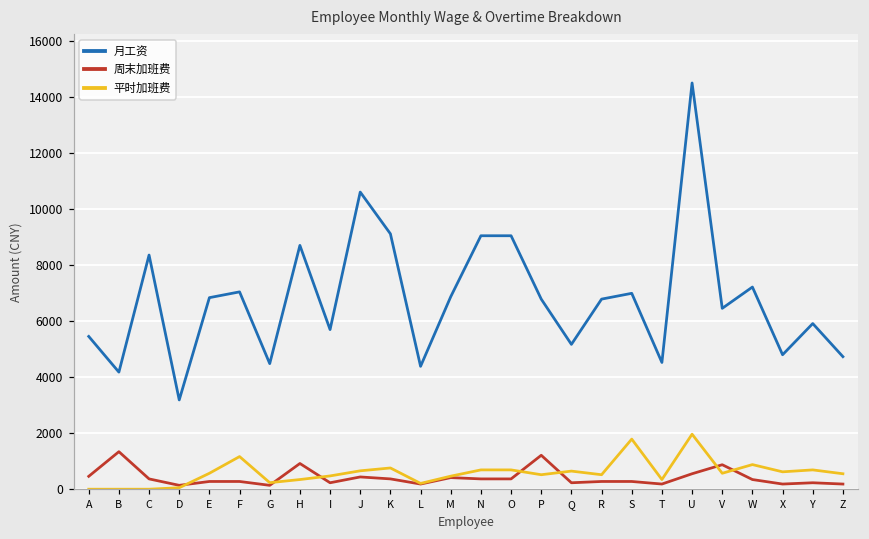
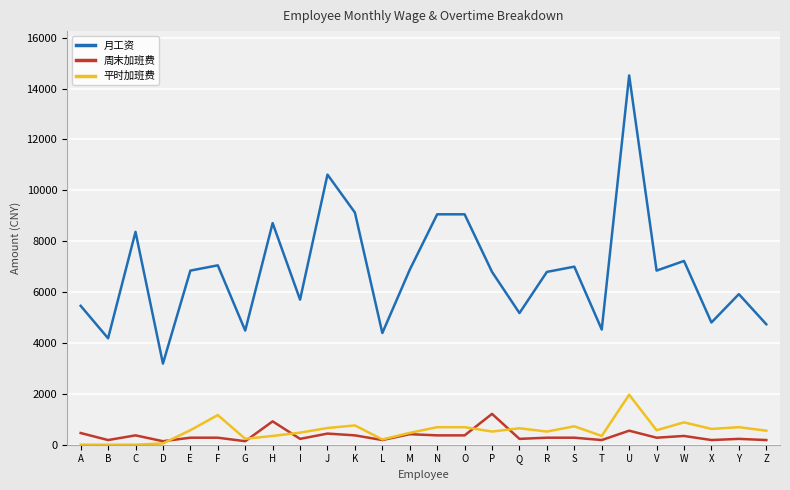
  {
    "月工资": {
      "A": 5500,
      "B": 4200,
      "C": 8400,
      "D": 3200,
      "E": 6800,
      "F": 7100,
      "G": 4500,
      "H": 8700,
      "I": 5700,
      "J": 10600,
      "K": 9100,
      "L": 4400,
      "M": 6900,
      "N": 9100,
      "O": 9100,
      "P": 6800,
      "Q": 5200,
      "R": 6800,
      "S": 7000,
      "T": 4500,
      "U": 14500,
-     "V": 6500,
+     "V": 6800,
      "W": 7200,
      "X": 4800,
      "Y": 5900,
      "Z": 4700
    },
    "周末加班费": {
      "A": 500,
-     "B": 1300,
+     "B": 200,
      "C": 400,
      "E": 300,
      "F": 300,
      "H": 900,
      "I": 200,
      "J": 400,
      "K": 400,
      "N": 400,
      "O": 400,
      "P": 1200,
      "Q": 200,
      "R": 300,
      "S": 300,
      "T": 200,
      "U": 600,
-     "V": 900,
+     "V": 300,
      "W": 300,
      "X": 200,
      "Y": 200,
      "Z": 200
    },
    "平时加班费": {
      "A": 0,
      "B": 0,
      "C": 0,
      "E": 600,
      "F": 1200,
      "H": 300,
      "I": 500,
      "J": 700,
      "K": 800,
      "N": 700,
      "O": 700,
      "P": 500,
      "Q": 600,
      "R": 500,
-     "S": 1800,
+     "S": 700,
      "T": 300,
      "U": 2000,
      "V": 600,
      "W": 900,
      "X": 600,
      "Y": 700,
      "Z": 600
    }
  }
